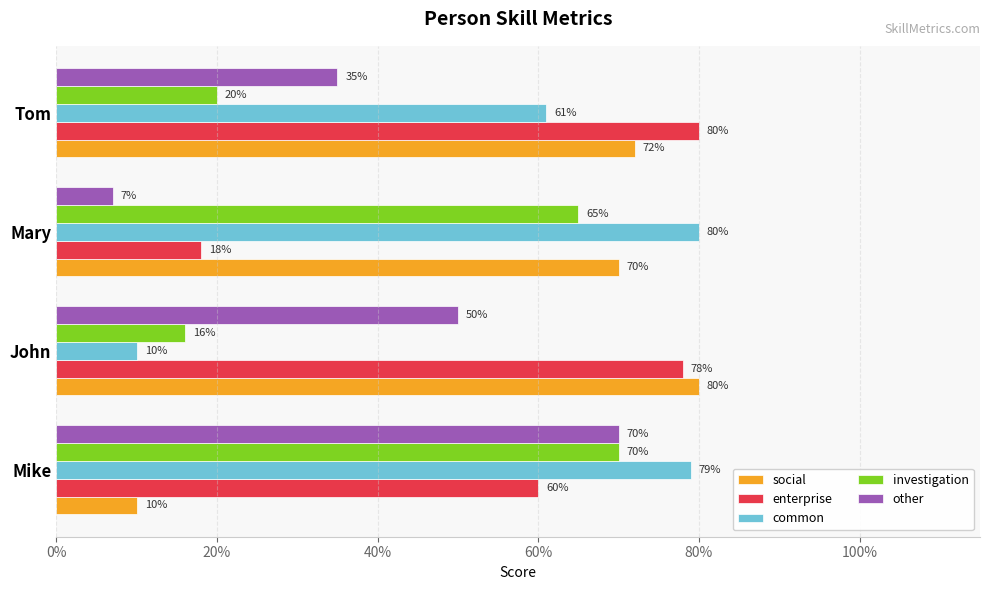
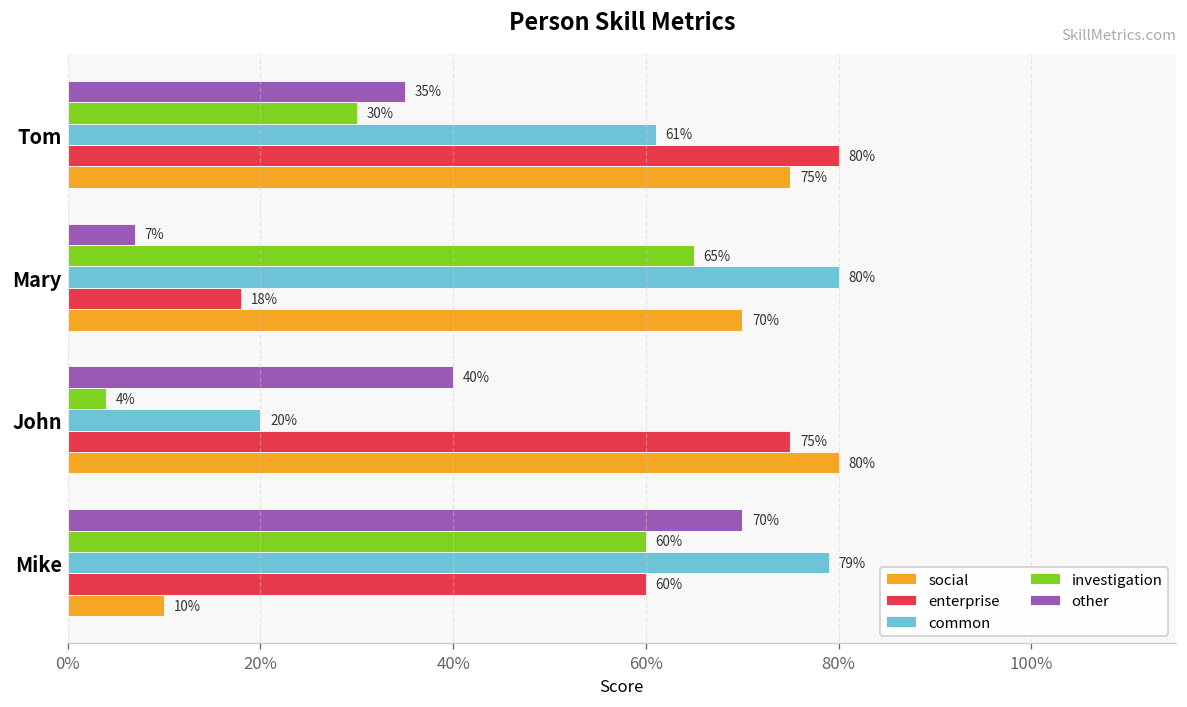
  {
    "social": {
-     "Tom": "72%",
+     "Tom": "75%",
      "Mary": "70%",
      "John": "80%",
      "Mike": "10%"
    },
    "enterprise": {
      "Tom": "80%",
      "Mary": "18%",
-     "John": "78%",
+     "John": "75%",
      "Mike": "60%"
    },
    "common": {
      "Tom": "61%",
      "Mary": "80%",
-     "John": "10%",
+     "John": "20%",
      "Mike": "79%"
    },
    "investigation": {
-     "Tom": "20%",
+     "Tom": "30%",
      "Mary": "65%",
-     "John": "16%",
-     "Mike": "70%"
+     "John": "4%",
+     "Mike": "60%"
    },
    "other": {
      "Tom": "35%",
      "Mary": "7%",
-     "John": "50%",
+     "John": "40%",
      "Mike": "70%"
    }
  }
